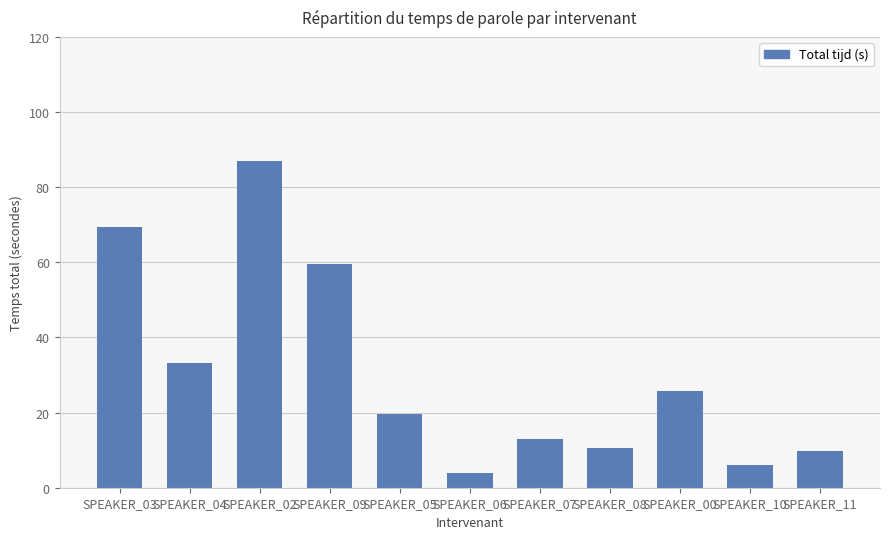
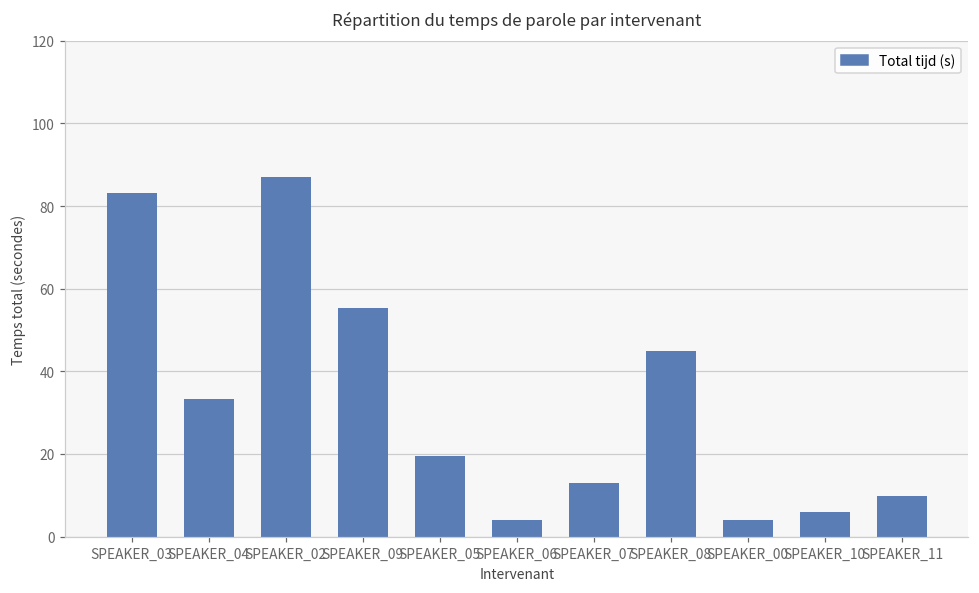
  {
-   "SPEAKER_03": 69,
+   "SPEAKER_03": 83,
    "SPEAKER_04": 33,
    "SPEAKER_02": 87,
-   "SPEAKER_09": 59,
+   "SPEAKER_09": 55,
    "SPEAKER_05": 20,
    "SPEAKER_06": 4,
    "SPEAKER_07": 13,
-   "SPEAKER_08": 11,
-   "SPEAKER_00": 26,
+   "SPEAKER_08": 45,
+   "SPEAKER_00": 4,
    "SPEAKER_10": 6,
    "SPEAKER_11": 10
  }
